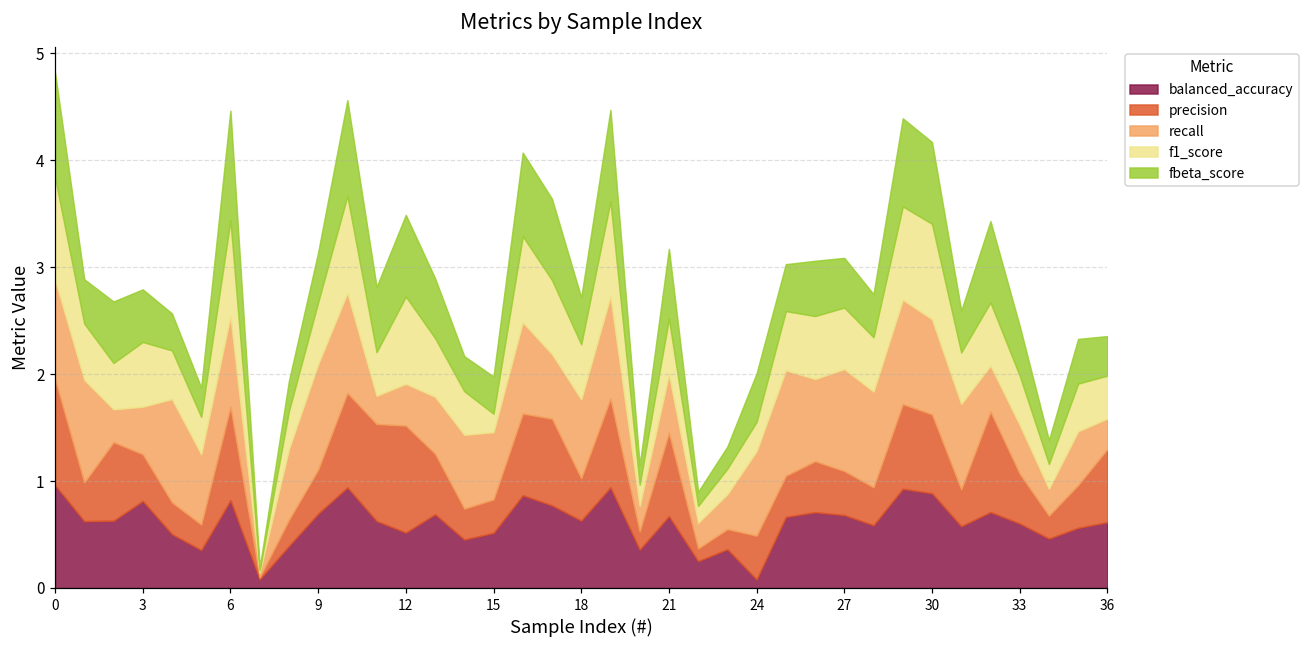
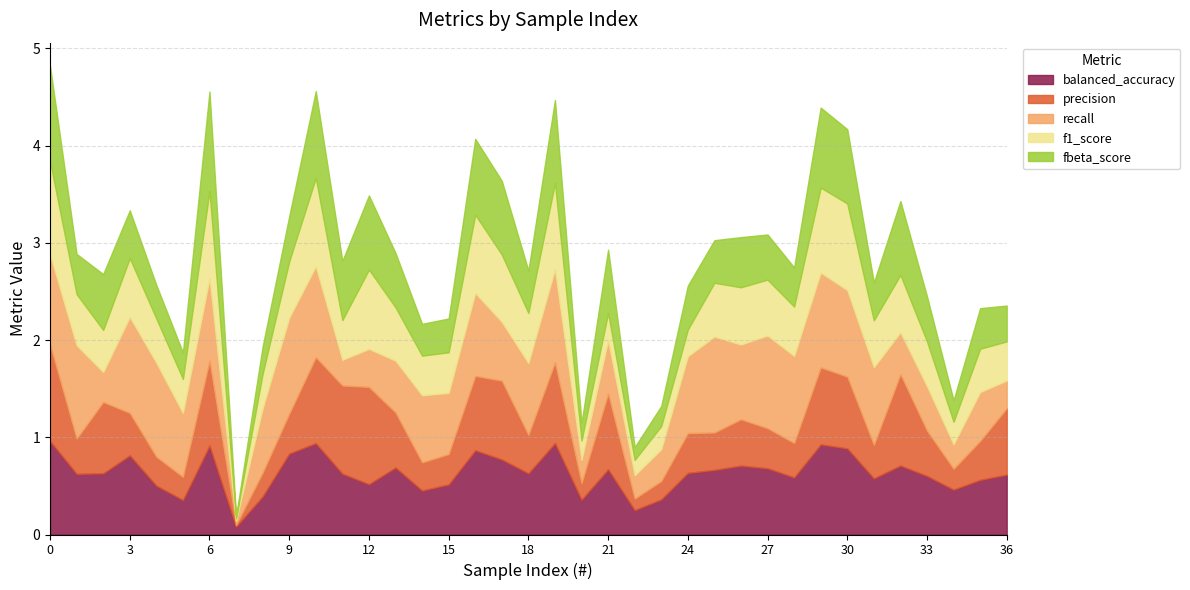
  {
    "balanced_accuracy": {
      "0": 1.0,
      "3": 0.8,
-     "6": 0.8,
-     "9": 0.7,
+     "6": 0.9,
+     "9": 0.8,
      "12": 0.5,
      "15": 0.5,
      "18": 0.6,
      "21": 0.7,
-     "24": 0.1,
+     "24": 0.6,
      "27": 0.7,
      "30": 0.9,
      "33": 0.6,
      "36": 0.6
    },
    "precision": {
      "0": 1.0,
      "3": 0.4,
      "6": 0.9,
      "9": 0.4,
      "12": 1.0,
      "15": 0.3,
      "18": 0.4,
      "21": 0.8,
      "24": 0.4,
      "27": 0.4,
      "30": 0.7,
      "33": 0.5,
      "36": 0.7
    },
    "recall": {
      "0": 0.9,
-     "3": 0.4,
+     "3": 1.0,
      "6": 0.8,
      "9": 1.0,
      "12": 0.4,
      "15": 0.6,
      "18": 0.7,
      "21": 0.5,
      "24": 0.8,
      "27": 1.0,
      "30": 0.9,
      "33": 0.5,
      "36": 0.3
    },
    "f1_score": {
      "0": 1.0,
      "3": 0.6,
      "6": 0.9,
      "9": 0.6,
      "12": 0.8,
-     "15": 0.2,
+     "15": 0.4,
      "18": 0.5,
-     "21": 0.5,
+     "21": 0.3,
      "24": 0.3,
      "27": 0.6,
      "30": 0.9,
      "33": 0.5,
      "36": 0.4
    },
    "fbeta_score": {
      "0": 1.0,
      "3": 0.5,
      "6": 1.0,
      "9": 0.5,
      "12": 0.8,
      "15": 0.3,
      "18": 0.4,
      "21": 0.7,
      "24": 0.5,
      "27": 0.5,
      "30": 0.8,
      "33": 0.5,
      "36": 0.4
    }
  }
